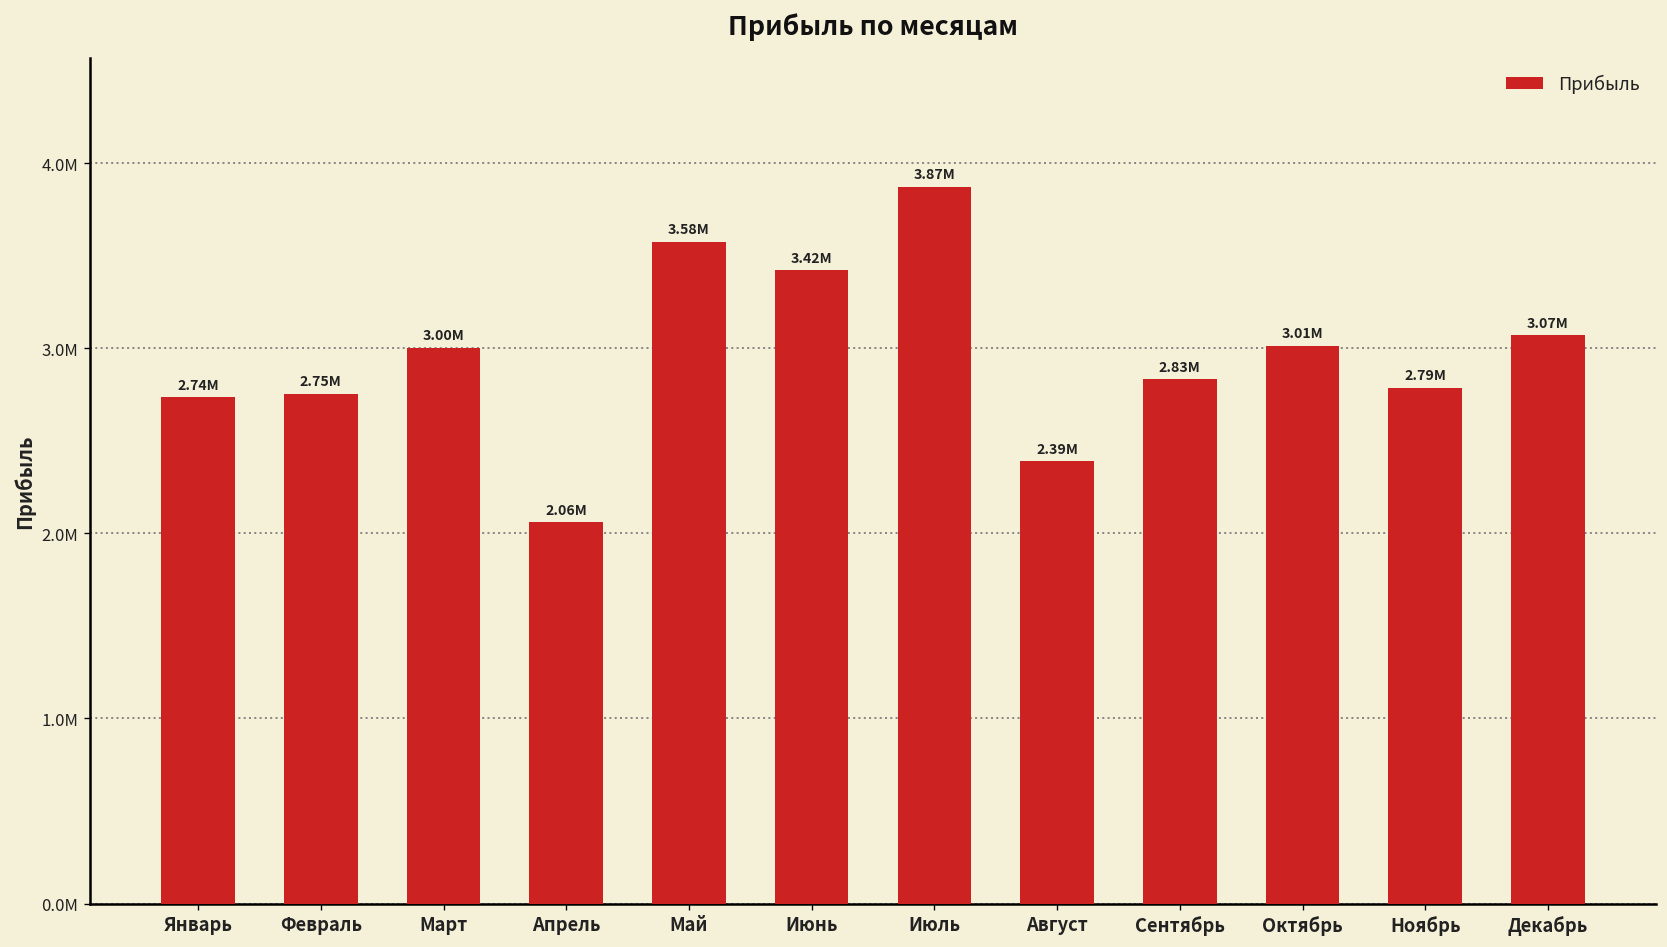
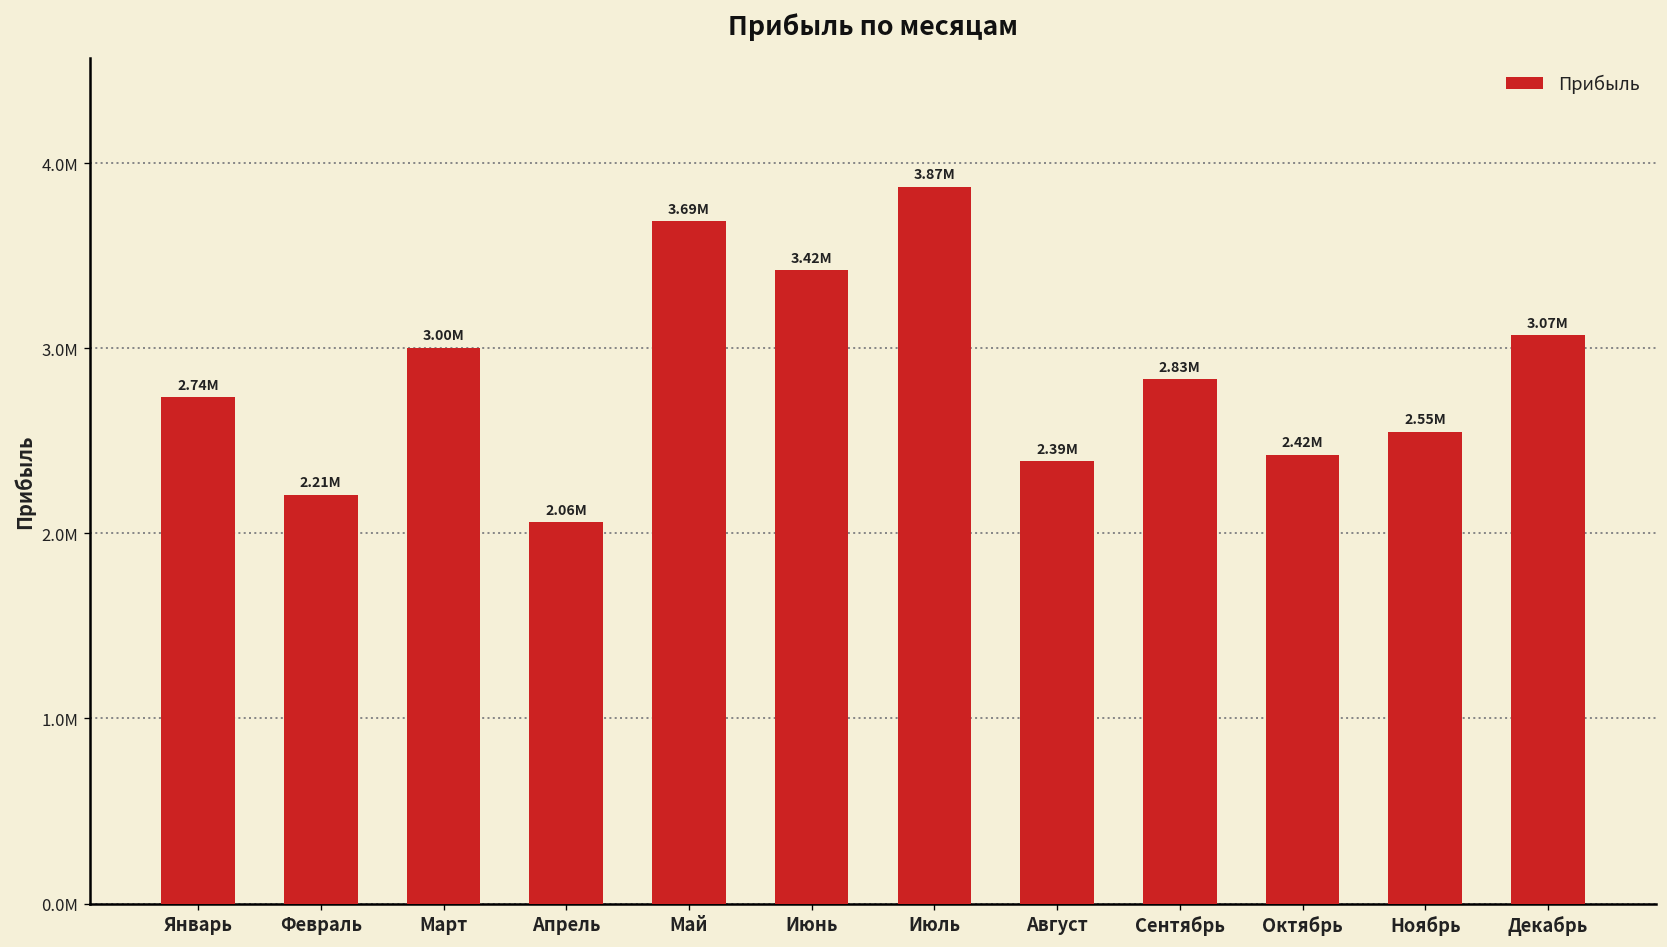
  {
    "Январь": "2.74M",
-   "Февраль": "2.75M",
+   "Февраль": "2.21M",
    "Март": "3.00M",
    "Апрель": "2.06M",
-   "Май": "3.58M",
+   "Май": "3.69M",
    "Июнь": "3.42M",
    "Июль": "3.87M",
    "Август": "2.39M",
    "Сентябрь": "2.83M",
-   "Октябрь": "3.01M",
-   "Ноябрь": "2.79M",
+   "Октябрь": "2.42M",
+   "Ноябрь": "2.55M",
    "Декабрь": "3.07M"
  }
